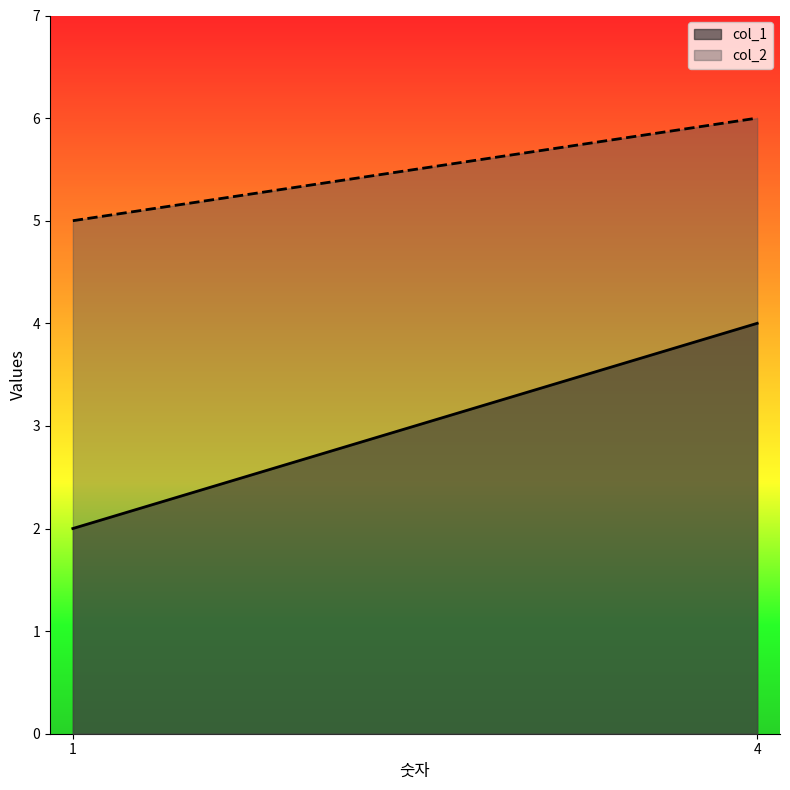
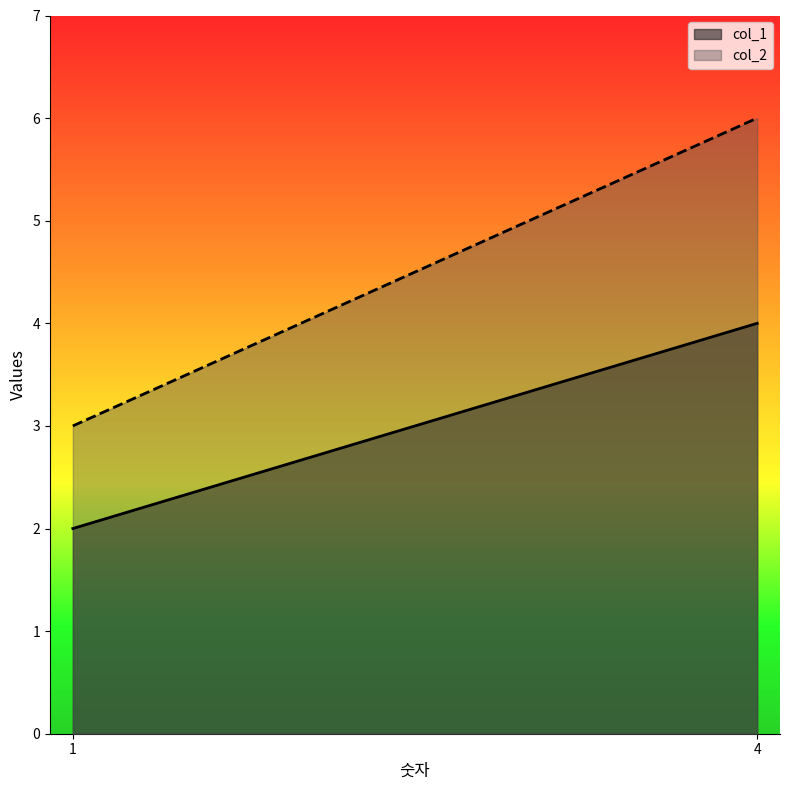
  {
    "col_1": {
      "1": 2,
      "4": 4
    },
    "col_2": {
-     "1": 5,
+     "1": 3,
      "4": 6
    }
  }
